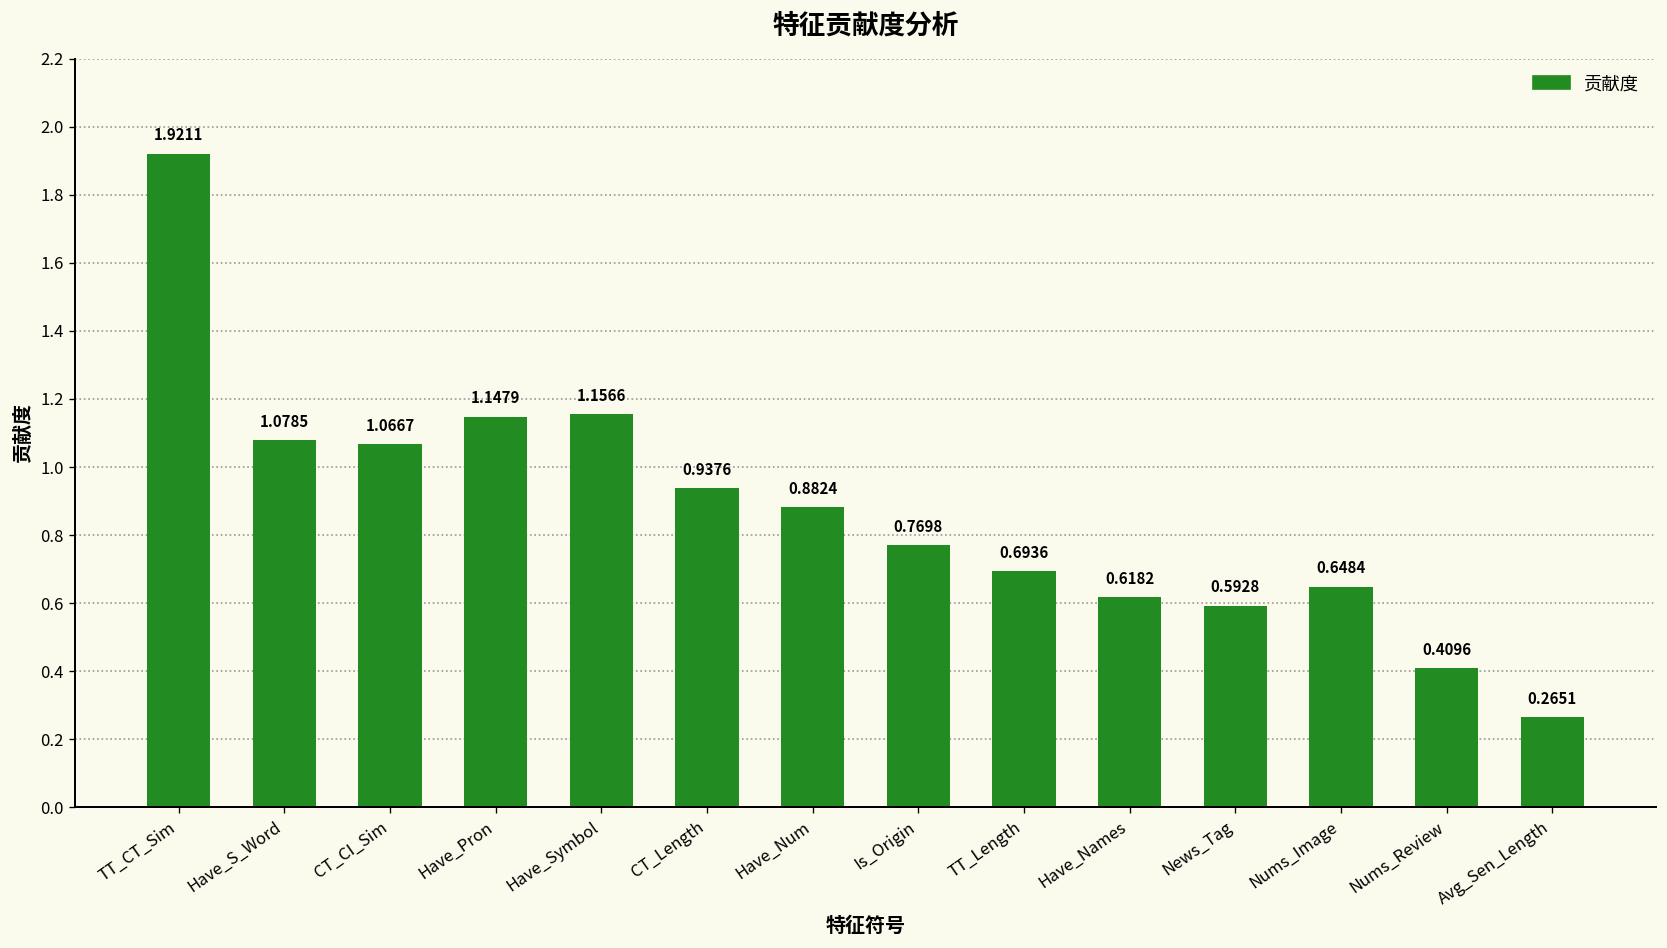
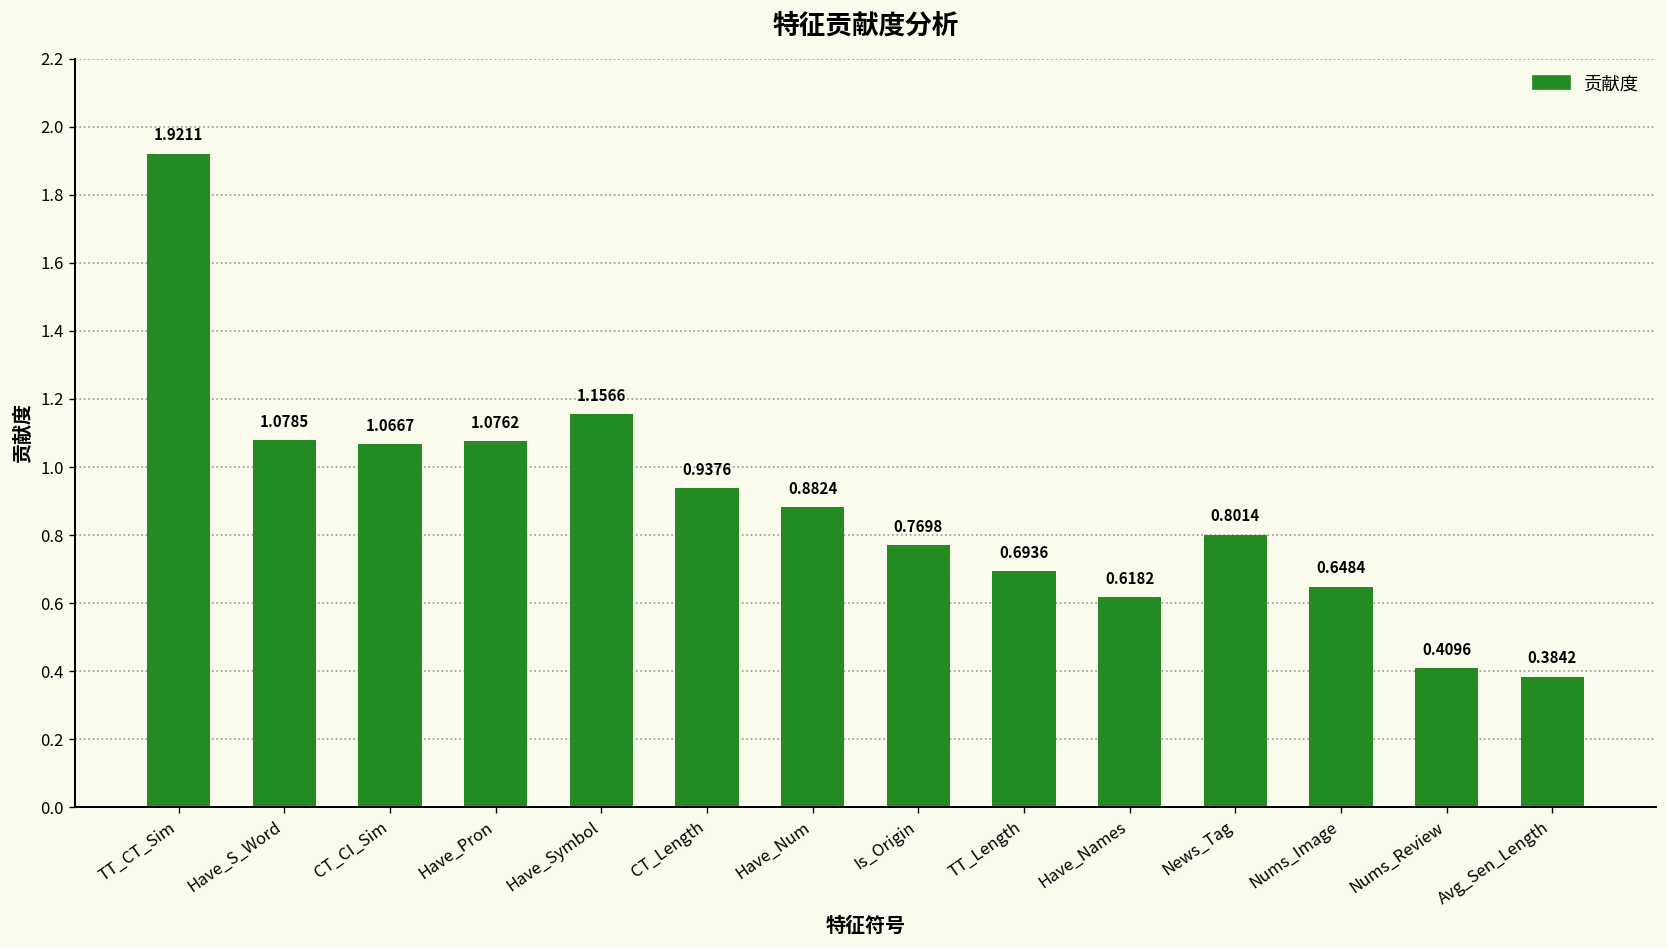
  {
    "TT_CT_Sim": 1.9211,
    "Have_S_Word": 1.0785,
    "CT_CI_Sim": 1.0667,
-   "Have_Pron": 1.1479,
+   "Have_Pron": 1.0762,
    "Have_Symbol": 1.1566,
    "CT_Length": 0.9376,
    "Have_Num": 0.8824,
    "Is_Origin": 0.7698,
    "TT_Length": 0.6936,
    "Have_Names": 0.6182,
-   "News_Tag": 0.5928,
+   "News_Tag": 0.8014,
    "Nums_Image": 0.6484,
    "Nums_Review": 0.4096,
-   "Avg_Sen_Length": 0.2651
+   "Avg_Sen_Length": 0.3842
  }
